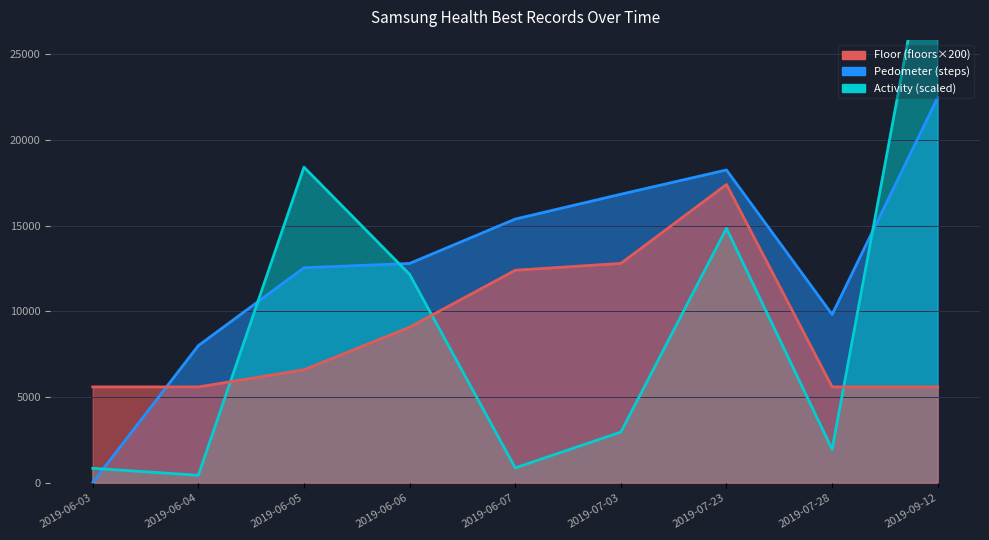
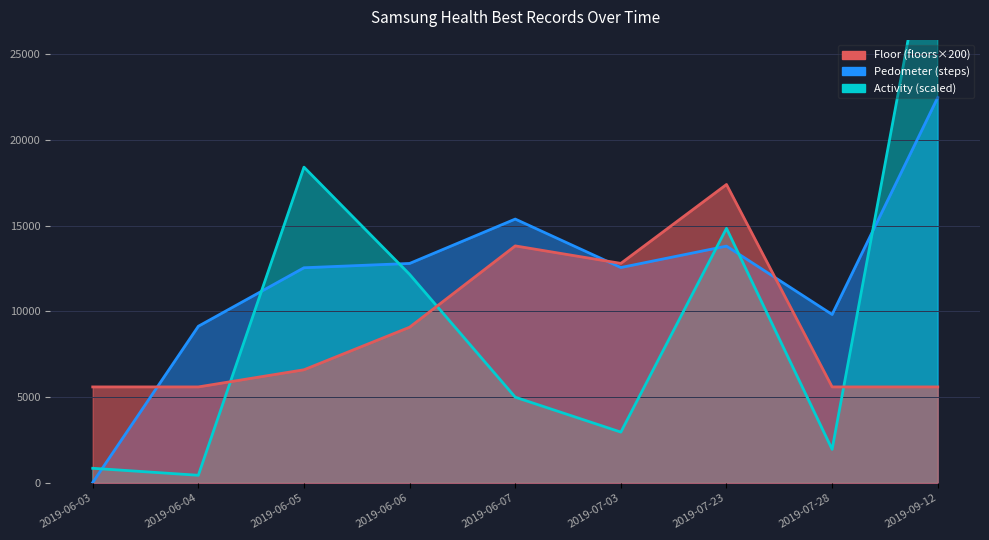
  {
    "Pedometer (steps)": {
      "2019-06-03": 0,
-     "2019-06-04": 8000,
+     "2019-06-04": 9100,
      "2019-06-05": 12500,
      "2019-06-06": 12800,
      "2019-06-07": 15400,
-     "2019-07-03": 16800,
-     "2019-07-23": 18200,
+     "2019-07-03": 12600,
+     "2019-07-23": 13800,
      "2019-07-28": 9800
    },
    "Activity (scaled)": {
      "2019-06-03": 900,
      "2019-06-04": 400,
      "2019-06-05": 18400,
      "2019-06-06": 12200,
-     "2019-06-07": 900,
+     "2019-06-07": 5000,
      "2019-07-03": 3000,
      "2019-07-23": 14800,
      "2019-07-28": 2000
    },
    "Floor (floors×200)": {
      "2019-06-03": 5600,
      "2019-06-04": 5600,
      "2019-06-05": 6600,
      "2019-06-06": 9100,
-     "2019-06-07": 12400,
+     "2019-06-07": 13800,
      "2019-07-03": 12800,
      "2019-07-23": 17400,
      "2019-07-28": 5600,
      "2019-09-12": 5600
    }
  }
